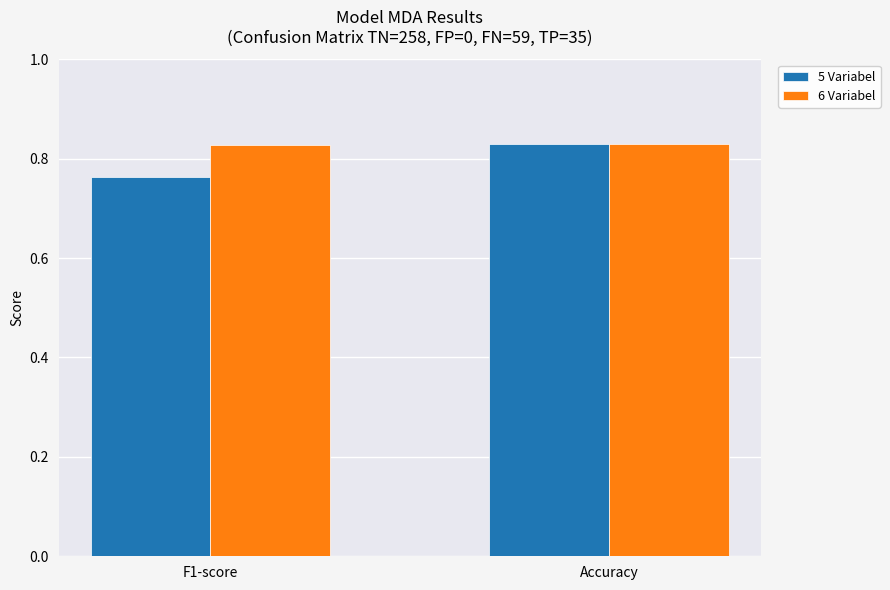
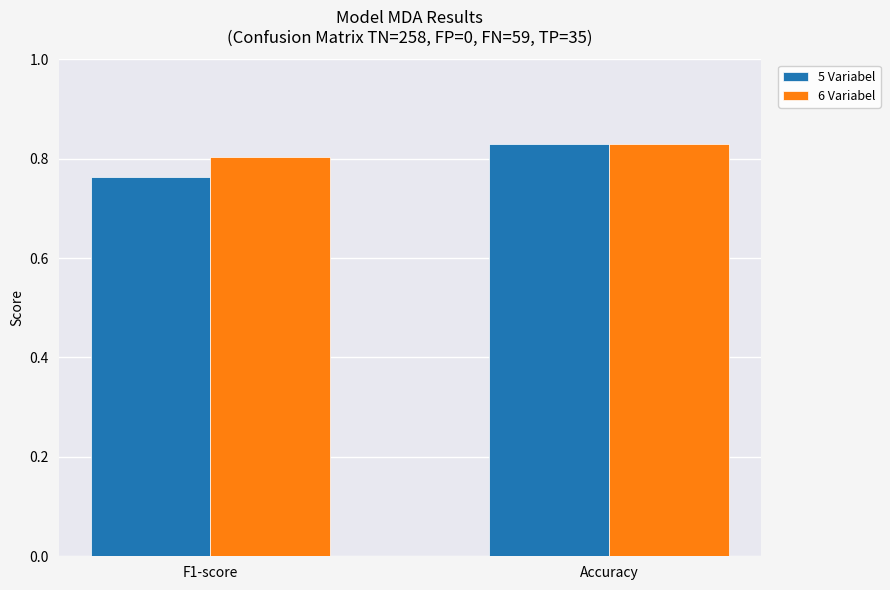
  {
    "5 Variabel": {
      "F1-score": 0.76,
      "Accuracy": 0.83
    },
    "6 Variabel": {
-     "F1-score": 0.83,
+     "F1-score": 0.80,
      "Accuracy": 0.83
    }
  }
